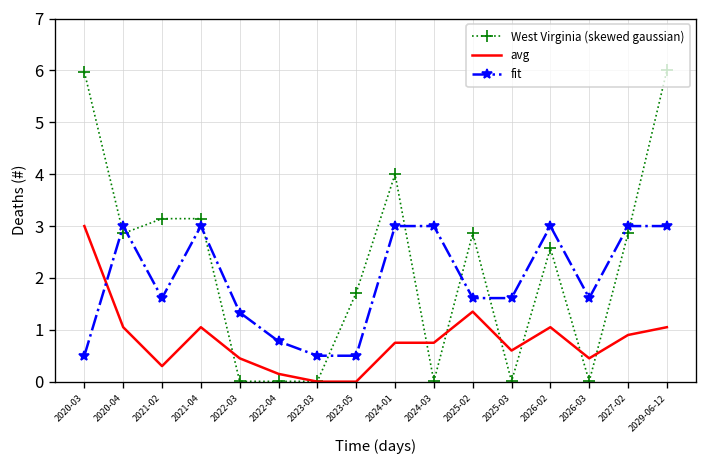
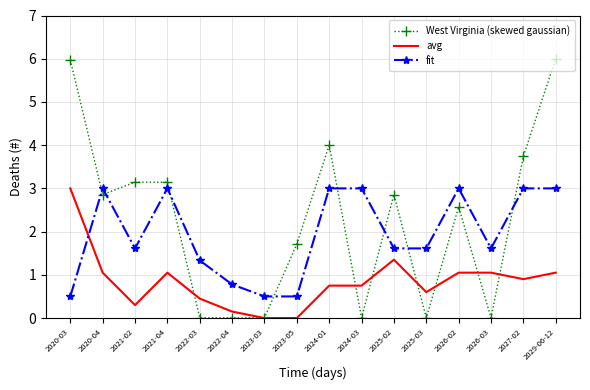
  {
    "West Virginia (skewed gaussian)": {
      "2020-03": 6.0,
      "2020-04": 2.9,
      "2021-02": 3.1,
      "2021-04": 3.1,
      "2022-03": 0.0,
      "2022-04": 0.0,
      "2023-05": 1.7,
      "2024-01": 4.0,
      "2024-03": 0.0,
      "2025-02": 2.9,
      "2025-03": 0.0,
      "2026-02": 2.6,
      "2026-03": 0.0,
-     "2027-02": 2.9
+     "2027-02": 3.7
    },
    "avg": {
      "2020-03": 3.0,
      "2020-04": 1.0,
      "2021-02": 0.3,
      "2021-04": 1.0,
      "2022-03": 0.4,
      "2022-04": 0.2,
      "2023-05": 0.0,
      "2024-01": 0.8,
      "2024-03": 0.8,
      "2025-02": 1.4,
      "2025-03": 0.6,
      "2026-02": 1.0,
-     "2026-03": 0.4,
+     "2026-03": 1.0,
      "2027-02": 0.9,
      "2029-06-12": 1.0
    },
    "fit": {
      "2020-03": 0.5,
      "2020-04": 3.0,
      "2021-02": 1.6,
      "2021-04": 3.0,
      "2022-03": 1.3,
      "2022-04": 0.8,
      "2023-03": 0.5,
      "2023-05": 0.5,
      "2024-01": 3.0,
      "2024-03": 3.0,
      "2025-02": 1.6,
      "2025-03": 1.6,
      "2026-02": 3.0,
      "2026-03": 1.6,
      "2027-02": 3.0,
      "2029-06-12": 3.0
    }
  }
